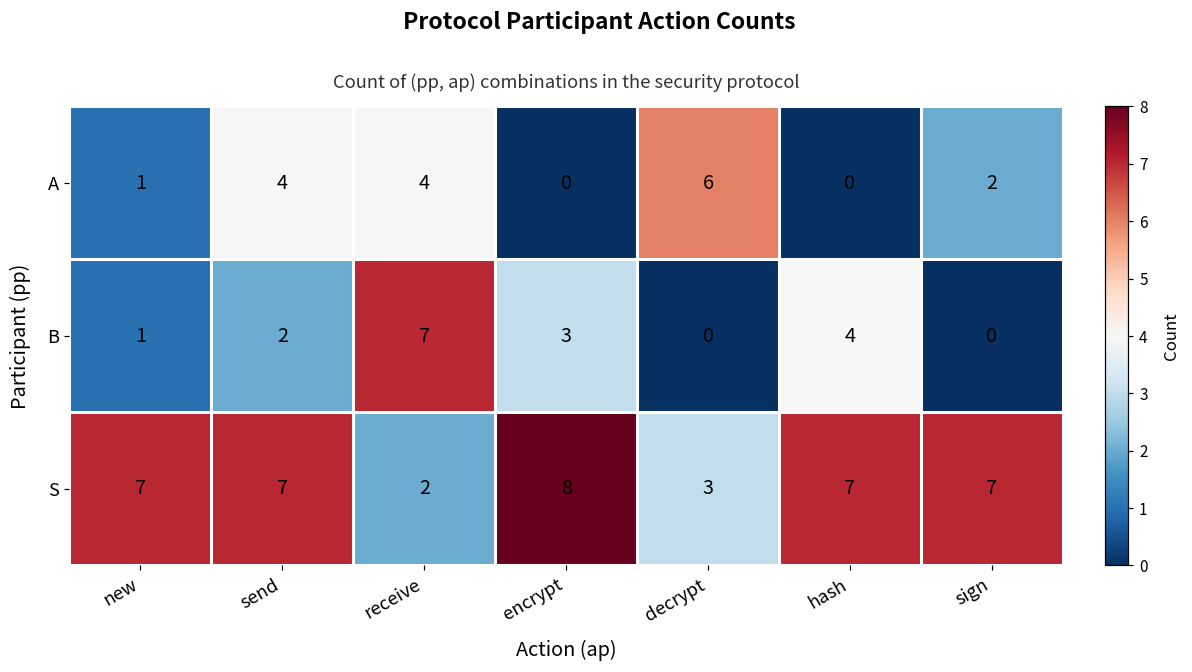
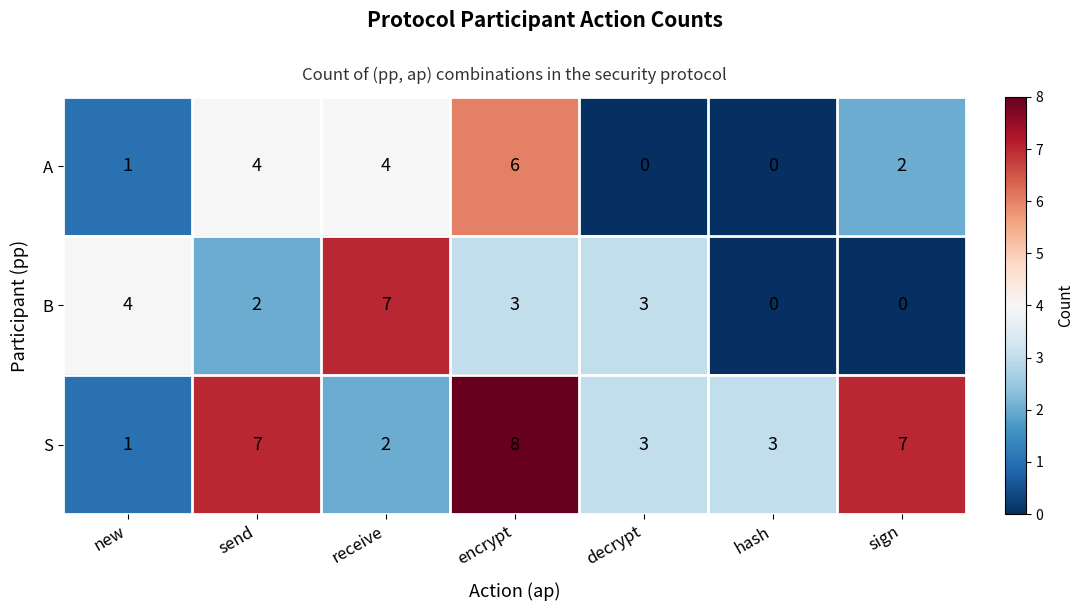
  {
    "A": {
      "new": 1,
      "send": 4,
      "receive": 4,
-     "encrypt": 0,
-     "decrypt": 6,
+     "encrypt": 6,
+     "decrypt": 0,
      "hash": 0,
      "sign": 2
    },
    "B": {
-     "new": 1,
+     "new": 4,
      "send": 2,
      "receive": 7,
      "encrypt": 3,
-     "decrypt": 0,
-     "hash": 4,
+     "decrypt": 3,
+     "hash": 0,
      "sign": 0
    },
    "S": {
-     "new": 7,
+     "new": 1,
      "send": 7,
      "receive": 2,
      "encrypt": 8,
      "decrypt": 3,
-     "hash": 7,
+     "hash": 3,
      "sign": 7
    }
  }
